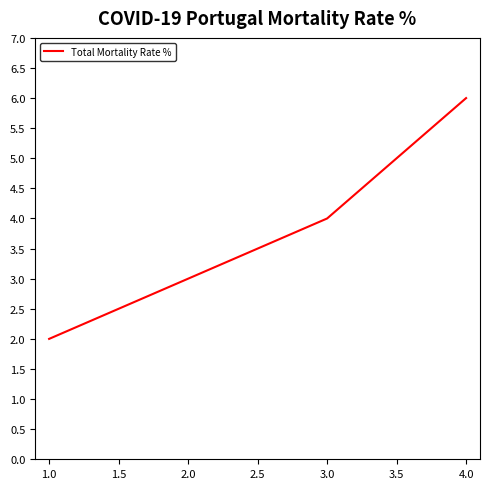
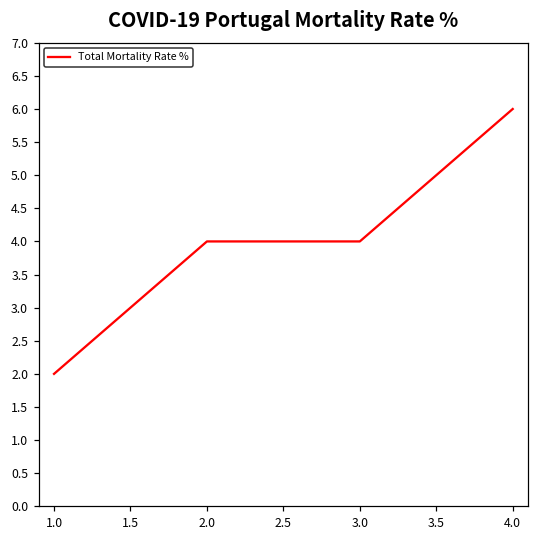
  {
    "1.0": 2,
-   "2.0": 3,
+   "2.0": 4,
    "3.0": 4,
    "4.0": 6
  }
